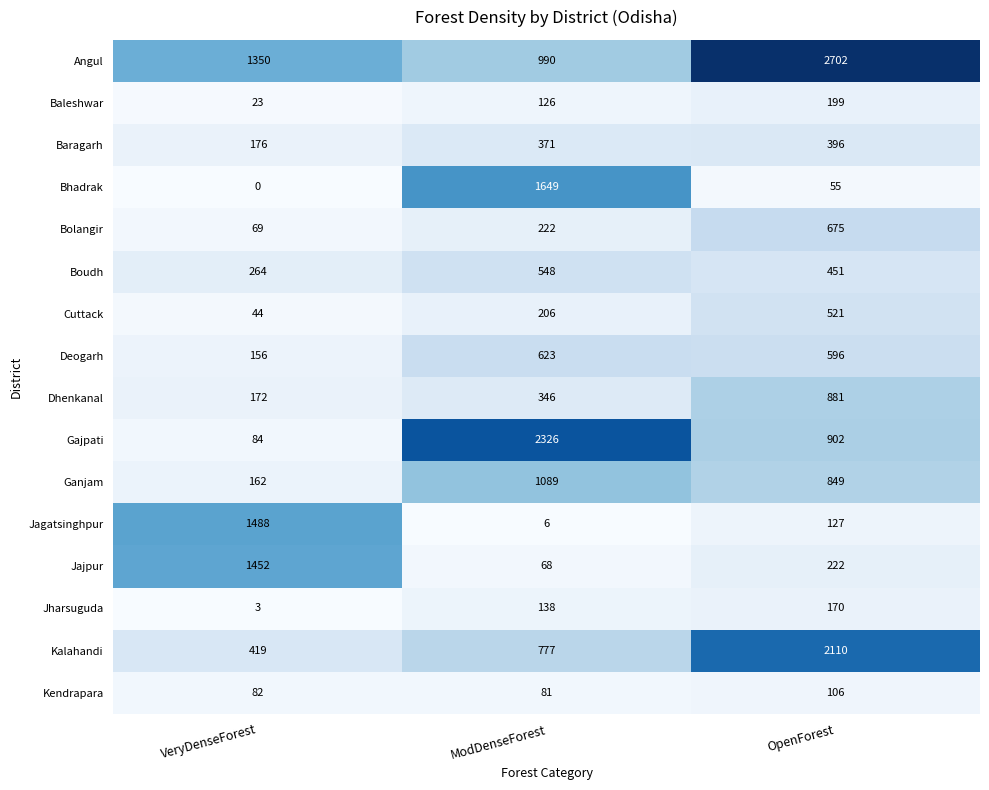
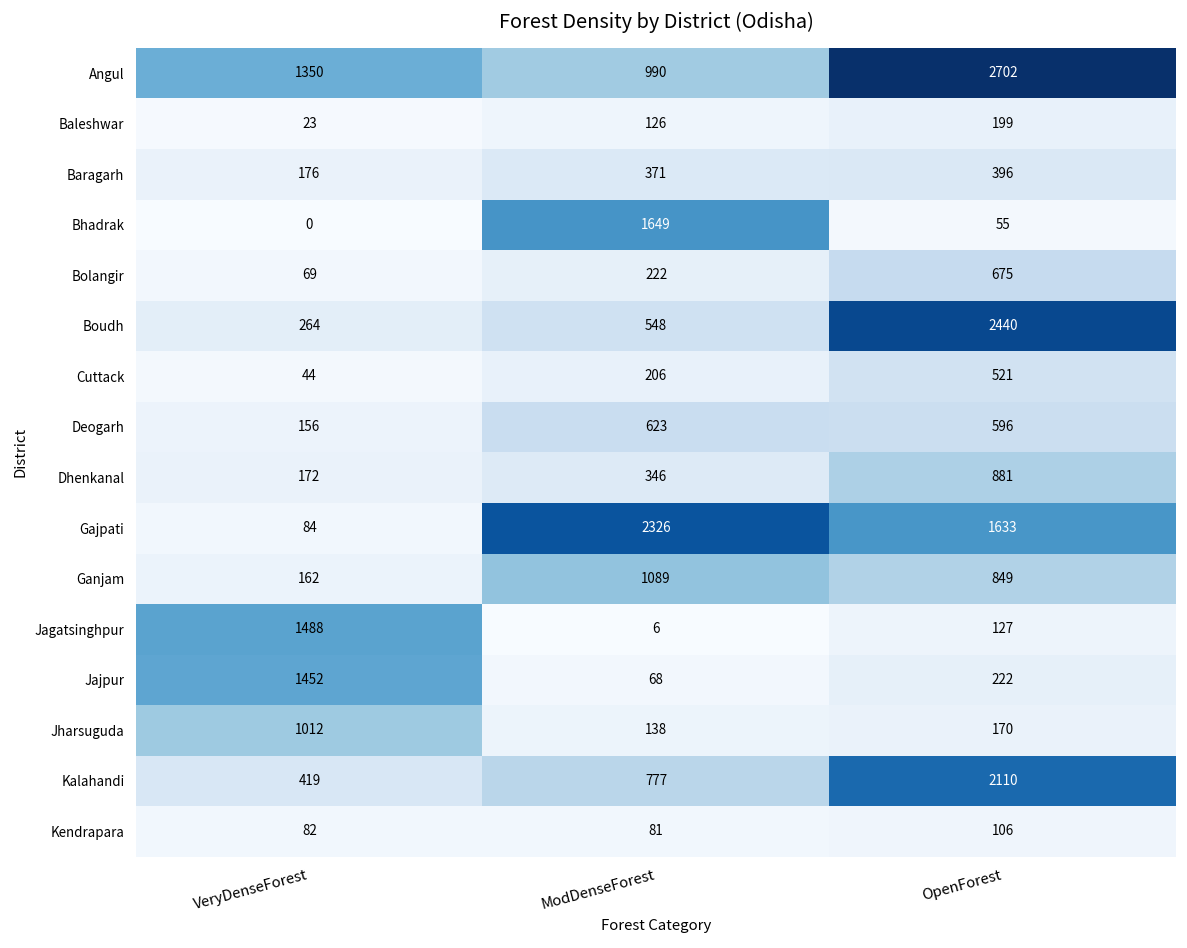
  {
    "Angul": {
      "VeryDenseForest": 1350,
      "ModDenseForest": 990,
      "OpenForest": 2702
    },
    "Baleshwar": {
      "VeryDenseForest": 23,
      "ModDenseForest": 126,
      "OpenForest": 199
    },
    "Baragarh": {
      "VeryDenseForest": 176,
      "ModDenseForest": 371,
      "OpenForest": 396
    },
    "Bhadrak": {
      "VeryDenseForest": 0,
      "ModDenseForest": 1649,
      "OpenForest": 55
    },
    "Bolangir": {
      "VeryDenseForest": 69,
      "ModDenseForest": 222,
      "OpenForest": 675
    },
    "Boudh": {
      "VeryDenseForest": 264,
      "ModDenseForest": 548,
-     "OpenForest": 451
+     "OpenForest": 2440
    },
    "Cuttack": {
      "VeryDenseForest": 44,
      "ModDenseForest": 206,
      "OpenForest": 521
    },
    "Deogarh": {
      "VeryDenseForest": 156,
      "ModDenseForest": 623,
      "OpenForest": 596
    },
    "Dhenkanal": {
      "VeryDenseForest": 172,
      "ModDenseForest": 346,
      "OpenForest": 881
    },
    "Gajpati": {
      "VeryDenseForest": 84,
      "ModDenseForest": 2326,
-     "OpenForest": 902
+     "OpenForest": 1633
    },
    "Ganjam": {
      "VeryDenseForest": 162,
      "ModDenseForest": 1089,
      "OpenForest": 849
    },
    "Jagatsinghpur": {
      "VeryDenseForest": 1488,
      "ModDenseForest": 6,
      "OpenForest": 127
    },
    "Jajpur": {
      "VeryDenseForest": 1452,
      "ModDenseForest": 68,
      "OpenForest": 222
    },
    "Jharsuguda": {
-     "VeryDenseForest": 3,
+     "VeryDenseForest": 1012,
      "ModDenseForest": 138,
      "OpenForest": 170
    },
    "Kalahandi": {
      "VeryDenseForest": 419,
      "ModDenseForest": 777,
      "OpenForest": 2110
    },
    "Kendrapara": {
      "VeryDenseForest": 82,
      "ModDenseForest": 81,
      "OpenForest": 106
    }
  }
